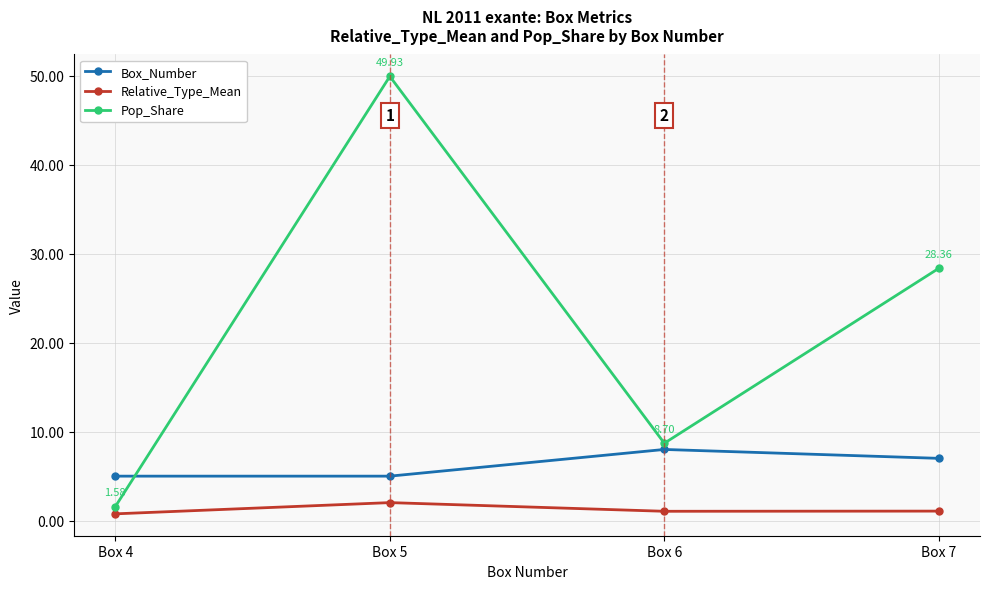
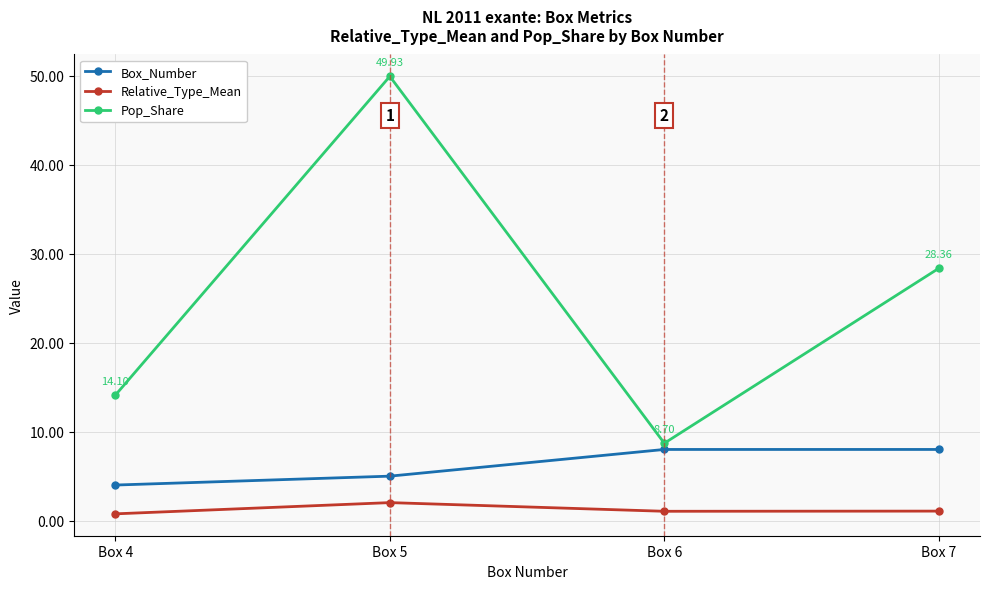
  {
    "Box_Number": {
-     "Box 4": 5,
+     "Box 4": 4,
      "Box 5": 5,
      "Box 6": 8,
-     "Box 7": 7
+     "Box 7": 8
    },
    "Relative_Type_Mean": {
      "Box 4": 1,
      "Box 5": 2,
      "Box 6": 1,
      "Box 7": 1
    },
    "Pop_Share": {
-     "Box 4": 1.58,
+     "Box 4": 14.10,
      "Box 5": 49.93,
      "Box 6": 8.70,
      "Box 7": 28.36
    }
  }
